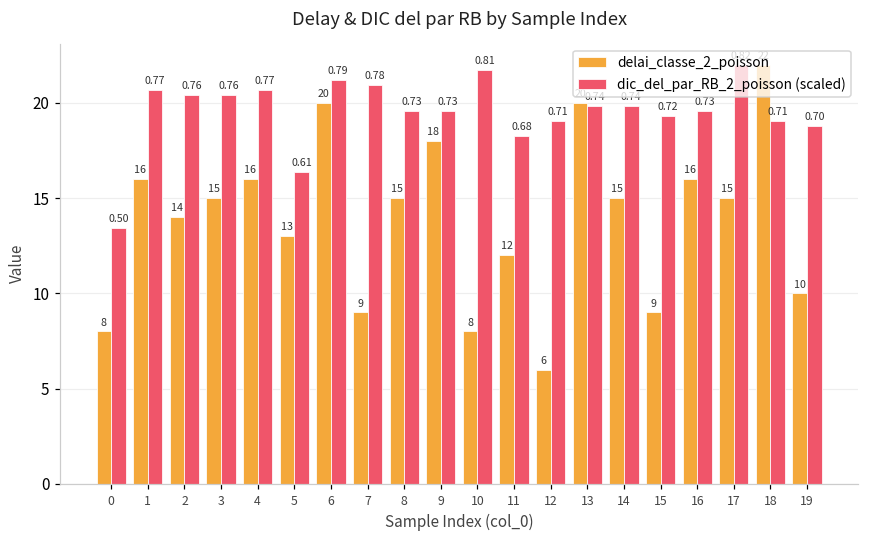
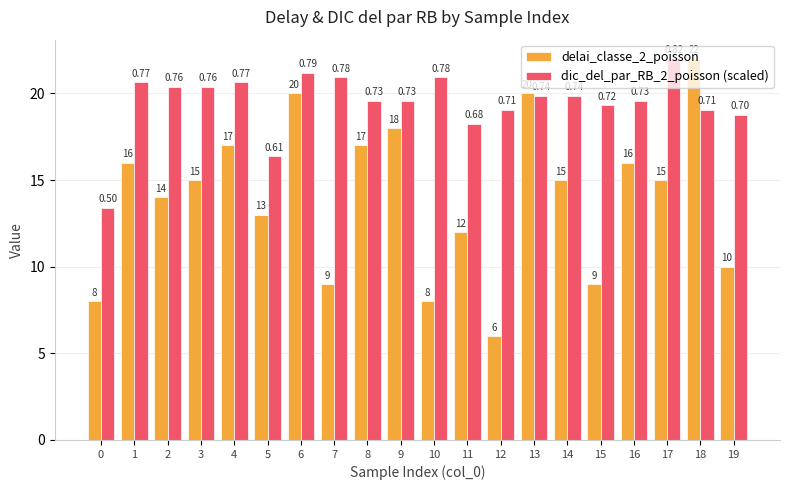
  {
    "delai_classe_2_poisson": {
      "0": 8,
      "1": 16,
      "2": 14,
      "3": 15,
-     "4": 16,
+     "4": 17,
      "5": 13,
      "6": 20,
      "7": 9,
-     "8": 15,
+     "8": 17,
      "9": 18,
      "10": 8,
      "11": 12,
      "12": 6,
      "14": 15,
      "15": 9,
      "16": 16,
      "17": 15,
      "19": 10
    },
    "dic_del_par_RB_2_poisson (scaled)": {
-     "10": 0.81
+     "10": 0.78
    }
  }
